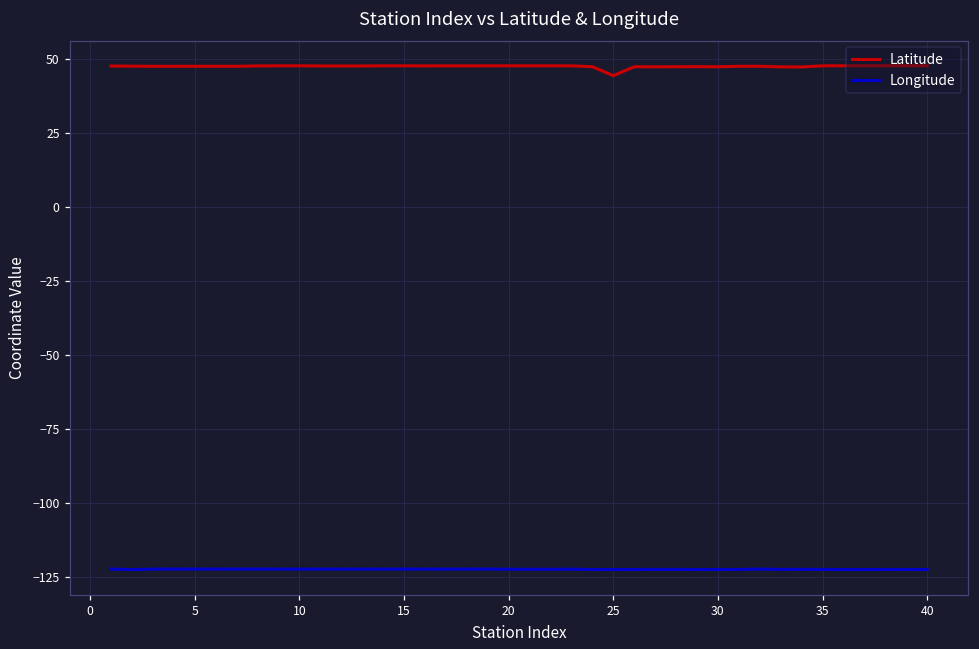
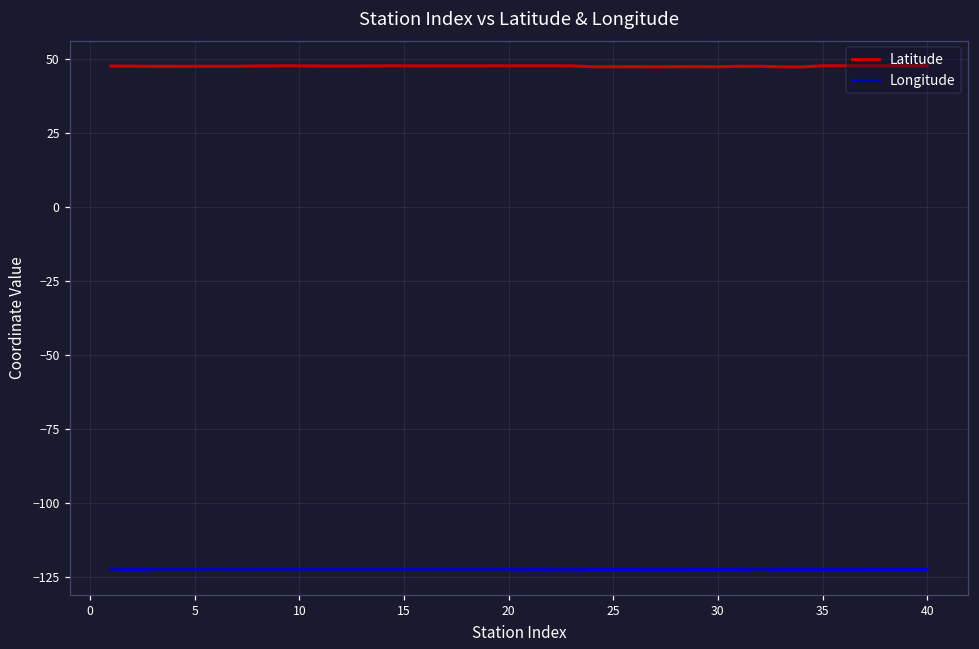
  {
    "Latitude": {
      "5": 48,
      "10": 48,
      "15": 48,
      "20": 48,
-     "25": 44,
+     "25": 47,
      "30": 47,
      "35": 48
    },
    "Longitude": {
      "5": -122,
      "10": -122,
      "15": -122,
      "20": -122,
      "25": -122,
      "30": -122,
      "35": -122,
      "40": -122
    }
  }
